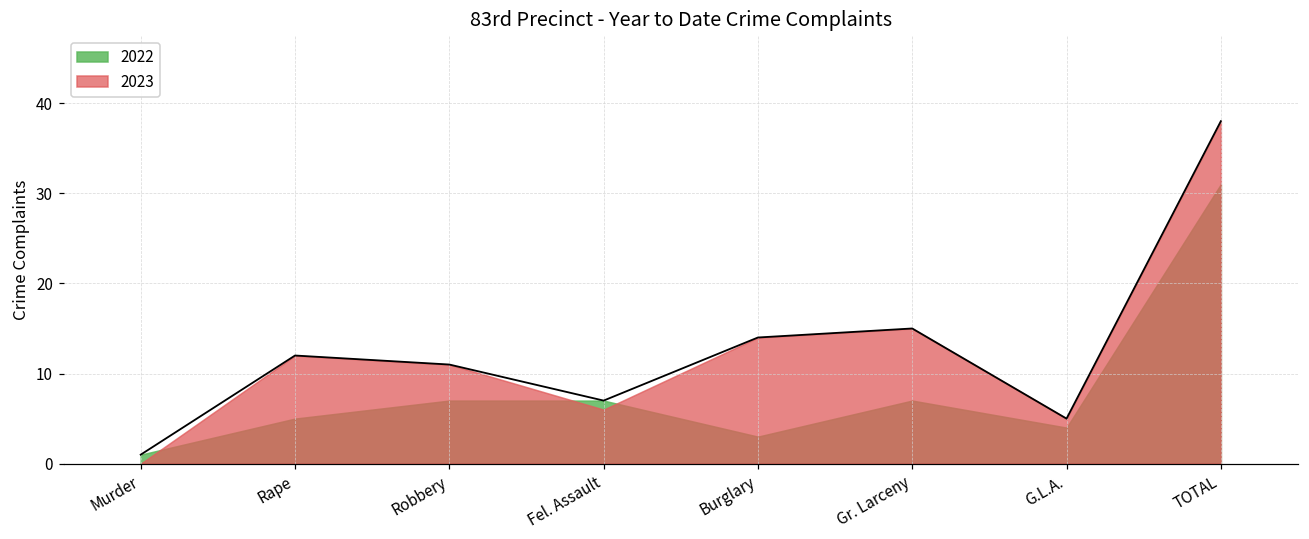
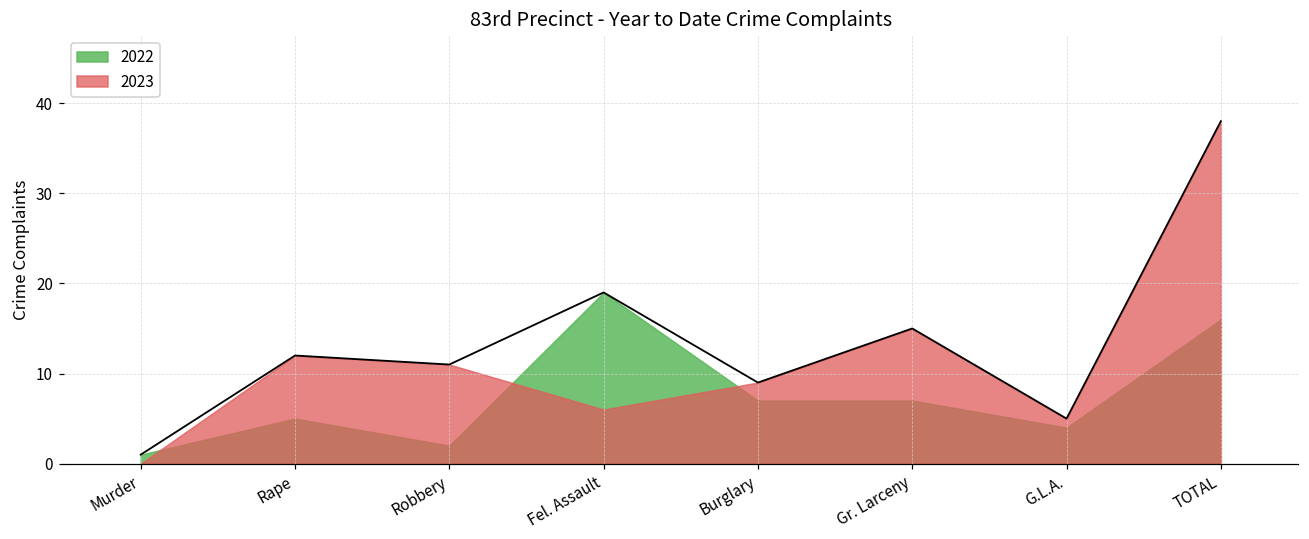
  {
    "2022": {
      "Rape": 5,
-     "Robbery": 7,
-     "Fel. Assault": 7,
-     "Burglary": 3,
+     "Robbery": 2,
+     "Fel. Assault": 19,
+     "Burglary": 7,
      "Gr. Larceny": 7,
      "G.L.A.": 4,
-     "TOTAL": 31
+     "TOTAL": 16
    },
    "2023": {
      "Murder": 0,
      "Fel. Assault": 6,
-     "Burglary": 14
+     "Burglary": 9
    }
  }
